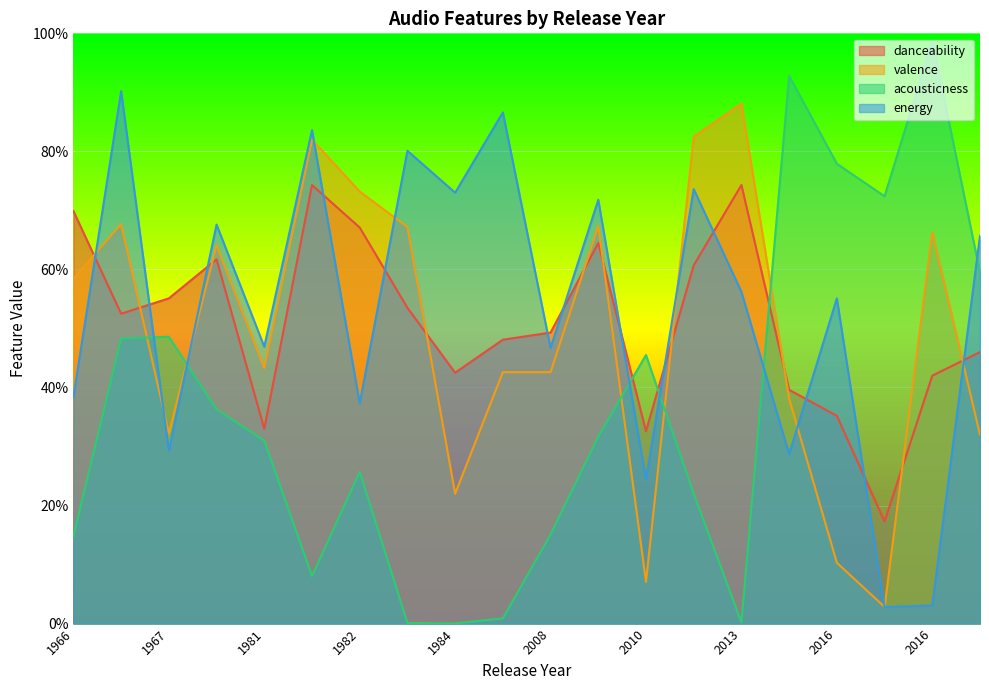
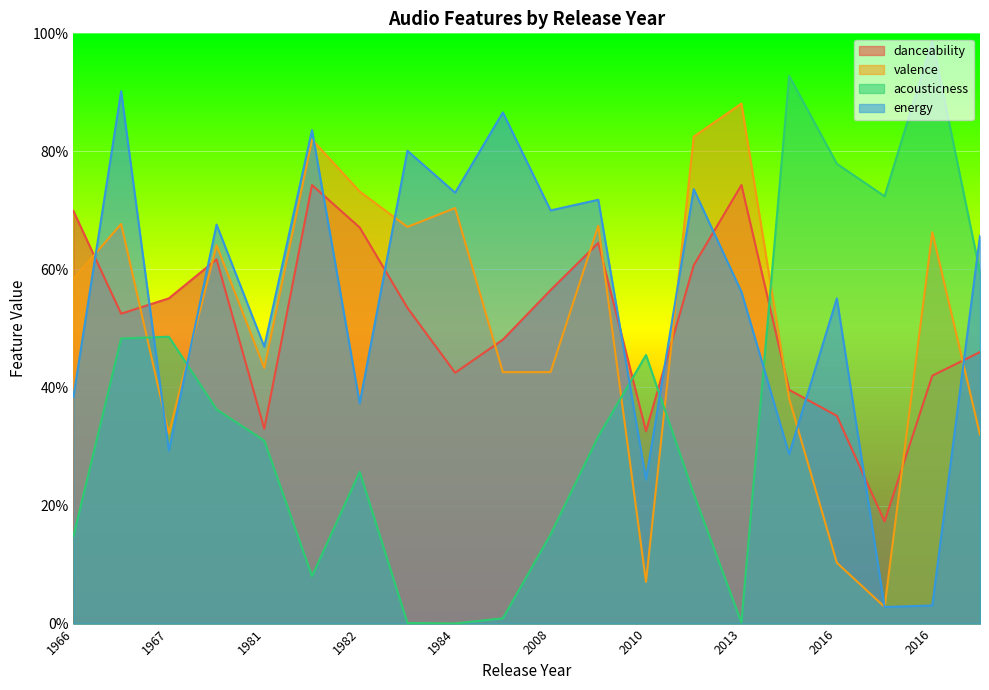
  {
    "danceability": {
      "1984": "43%",
-     "2008": "49%",
+     "2008": "56%",
      "2013": "74%"
    },
    "valence": {
-     "1984": "22%",
+     "1984": "70%",
      "2008": "43%",
      "2013": "88%"
    },
    "acousticness": {
      "1984": "0%",
      "2008": "15%",
      "2013": "0%"
    },
    "energy": {
      "1984": "73%",
-     "2008": "47%",
+     "2008": "70%",
      "2013": "56%"
    }
  }
